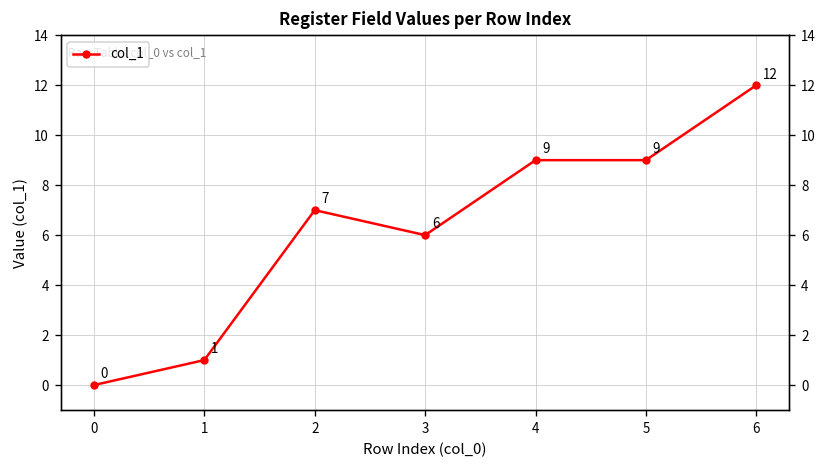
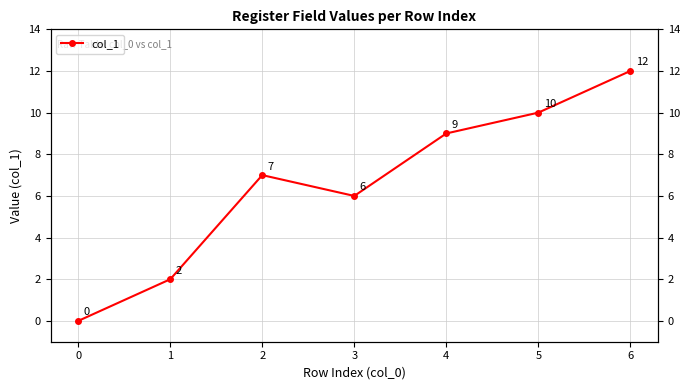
  {
    "0": 0,
-   "1": 1,
+   "1": 2,
    "2": 7,
    "3": 6,
    "4": 9,
-   "5": 9,
+   "5": 10,
    "6": 12
  }
